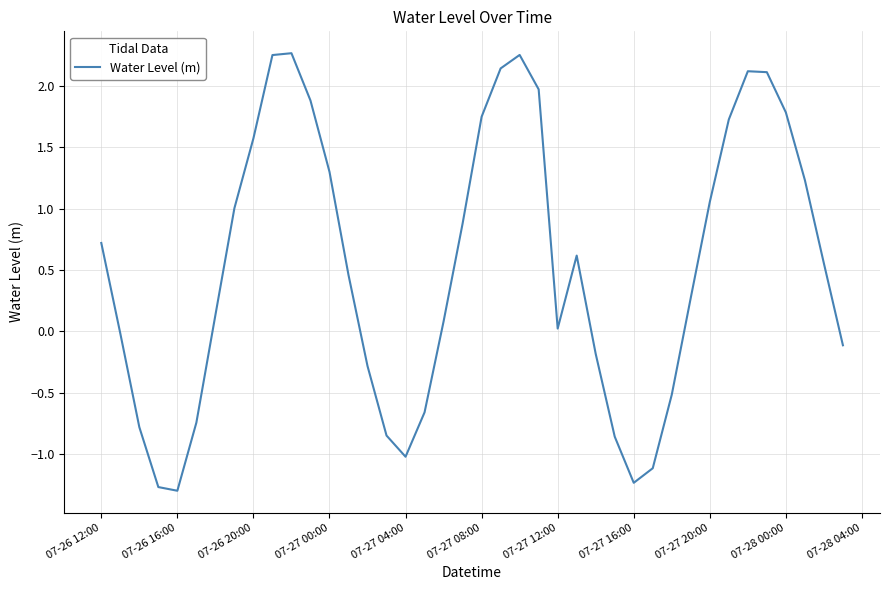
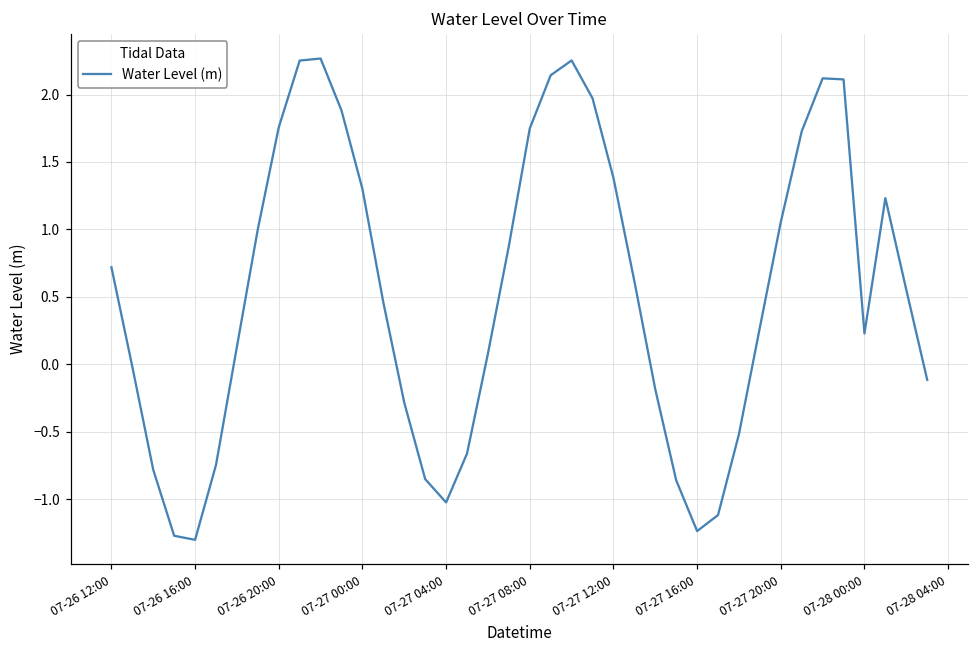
  {
    "07-26 12:00": 0.72,
    "07-26 16:00": -1.30,
-   "07-26 20:00": 1.57,
+   "07-26 20:00": 1.76,
    "07-27 00:00": 1.30,
    "07-27 04:00": -1.02,
    "07-27 08:00": 1.75,
-   "07-27 12:00": 0.02,
+   "07-27 12:00": 1.38,
    "07-27 16:00": -1.24,
    "07-27 20:00": 1.05,
-   "07-28 00:00": 1.78
+   "07-28 00:00": 0.23
  }
